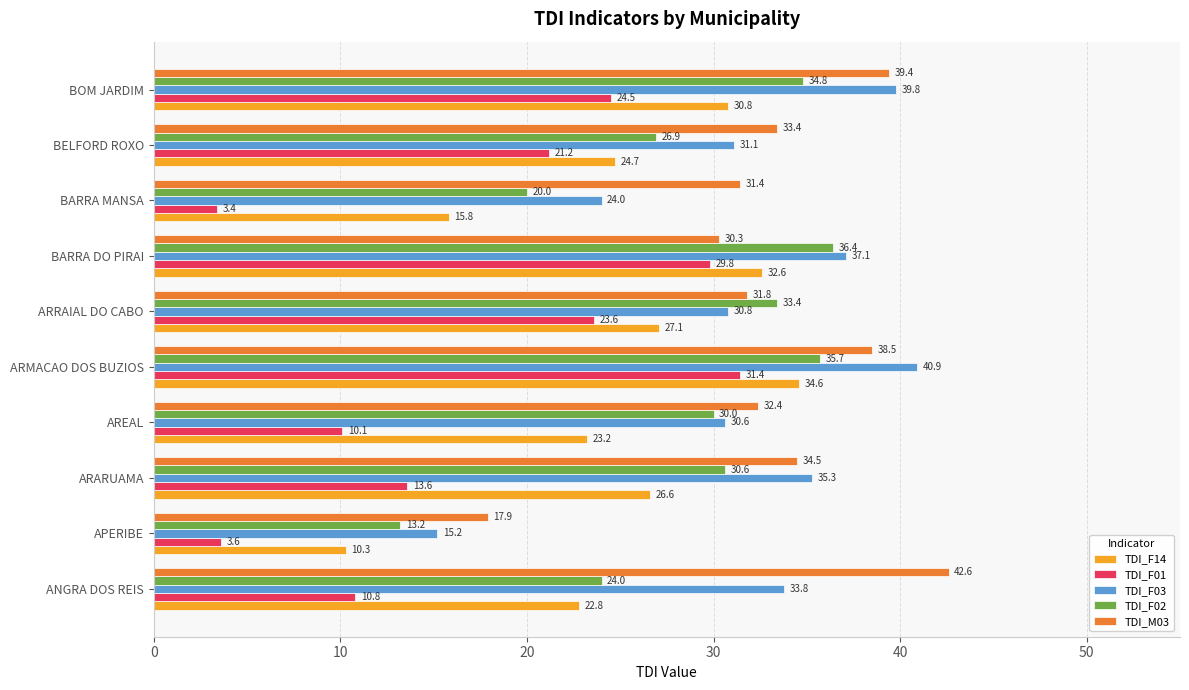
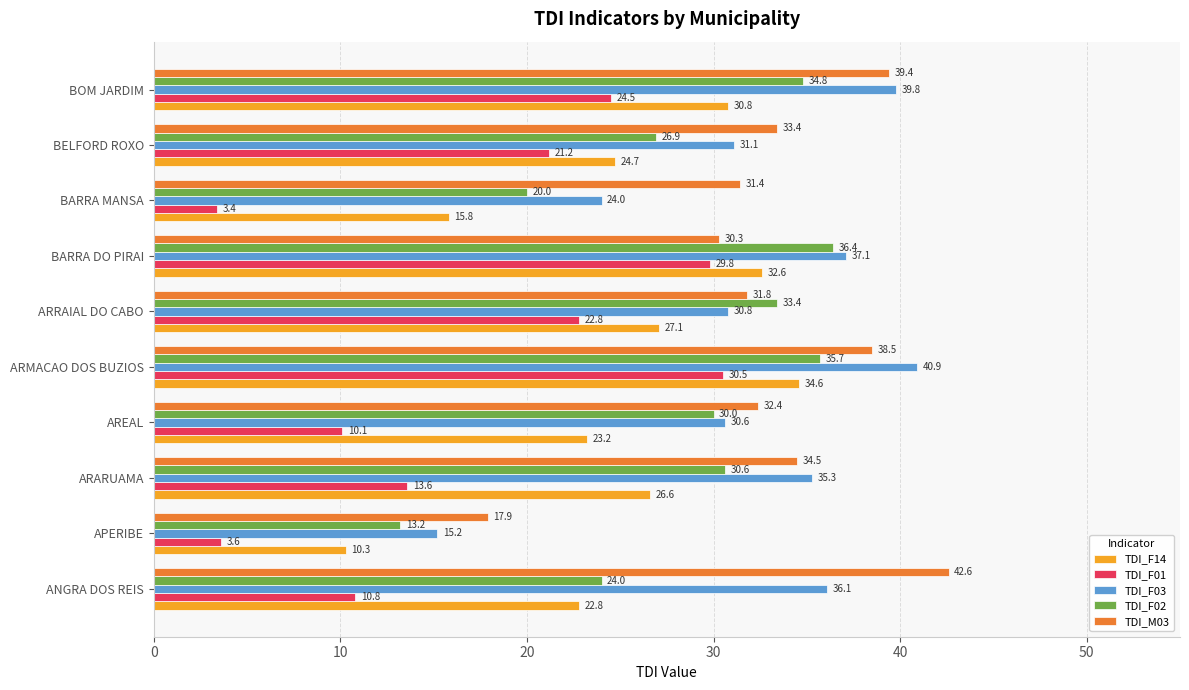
  {
    "TDI_F01": {
      "BOM JARDIM": 24.5,
      "BELFORD ROXO": 21.2,
      "BARRA MANSA": 3.4,
      "BARRA DO PIRAI": 29.8,
-     "ARRAIAL DO CABO": 23.6,
-     "ARMACAO DOS BUZIOS": 31.4,
+     "ARRAIAL DO CABO": 22.8,
+     "ARMACAO DOS BUZIOS": 30.5,
      "AREAL": 10.1,
      "ARARUAMA": 13.6,
      "APERIBE": 3.6,
      "ANGRA DOS REIS": 10.8
    },
    "TDI_F03": {
      "BOM JARDIM": 39.8,
      "BELFORD ROXO": 31.1,
      "BARRA MANSA": 24.0,
      "BARRA DO PIRAI": 37.1,
      "ARRAIAL DO CABO": 30.8,
      "ARMACAO DOS BUZIOS": 40.9,
      "AREAL": 30.6,
      "ARARUAMA": 35.3,
      "APERIBE": 15.2,
-     "ANGRA DOS REIS": 33.8
+     "ANGRA DOS REIS": 36.1
    },
    "TDI_F02": {
      "BOM JARDIM": 34.8,
      "BELFORD ROXO": 26.9,
      "BARRA MANSA": 20.0,
      "BARRA DO PIRAI": 36.4,
      "ARRAIAL DO CABO": 33.4,
      "ARMACAO DOS BUZIOS": 35.7,
      "AREAL": 30.0,
      "ARARUAMA": 30.6,
      "APERIBE": 13.2,
      "ANGRA DOS REIS": 24.0
    }
  }
